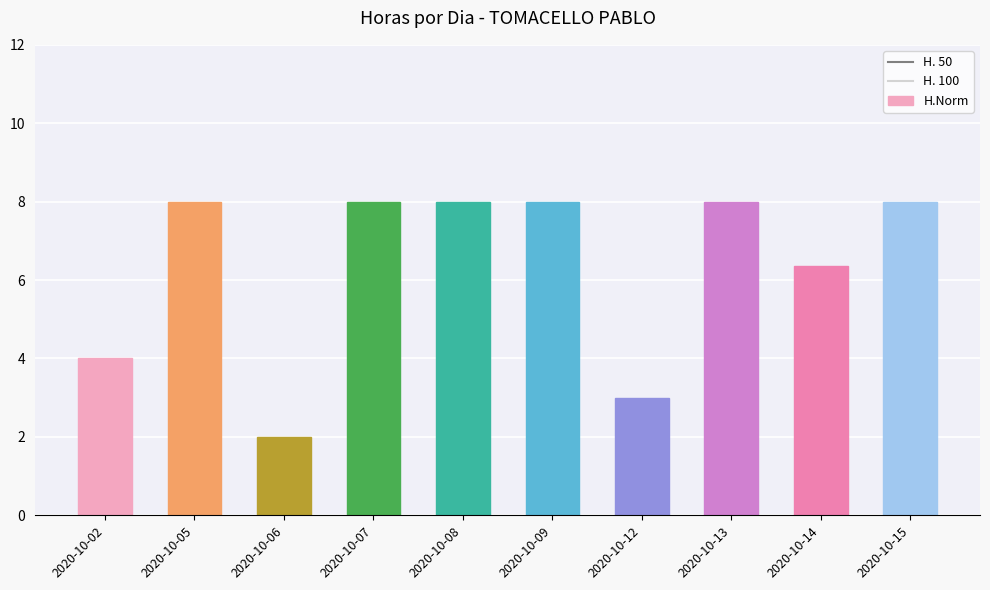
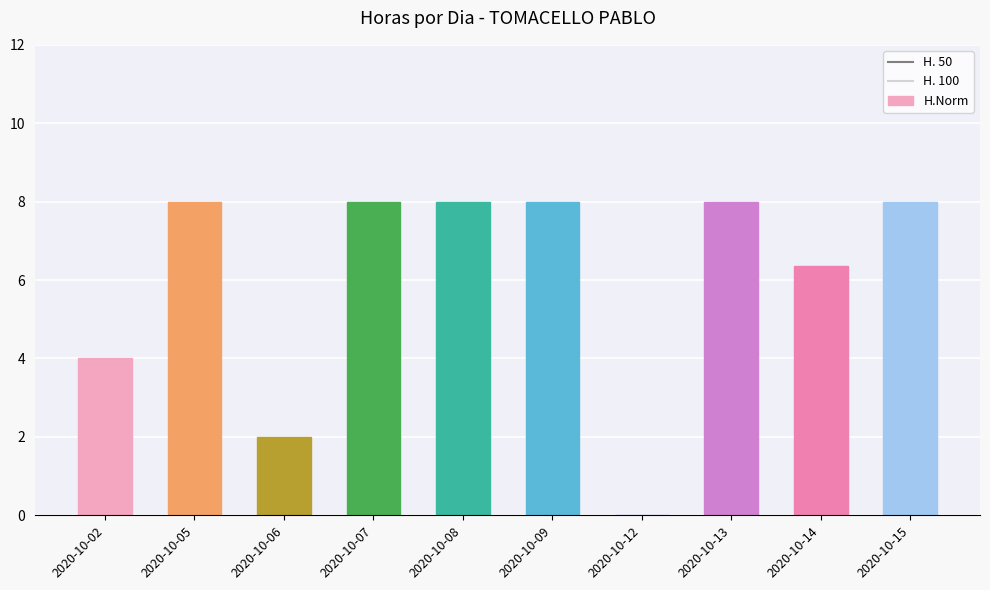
  {
    "2020-10-02": 4,
    "2020-10-05": 8,
    "2020-10-06": 2,
    "2020-10-07": 8,
    "2020-10-08": 8,
    "2020-10-09": 8,
-   "2020-10-12": 3,
+   "2020-10-12": 0,
    "2020-10-13": 8,
    "2020-10-14": 6.4,
    "2020-10-15": 8
  }
